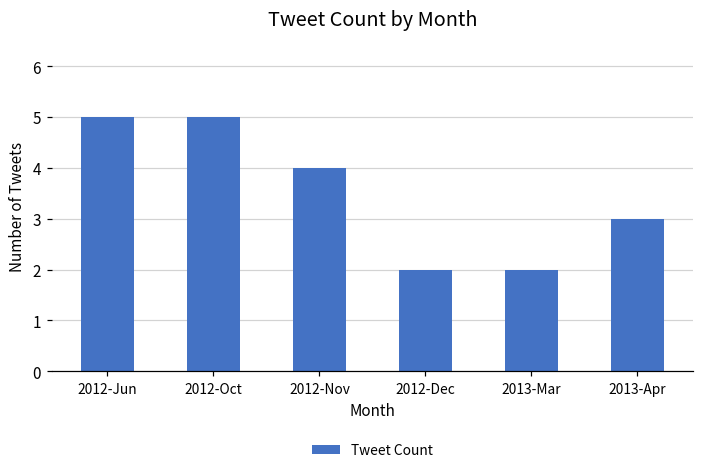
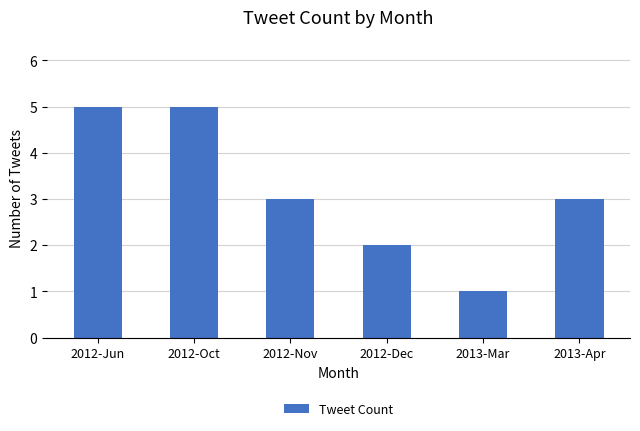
  {
    "2012-Jun": 5,
    "2012-Oct": 5,
-   "2012-Nov": 4,
+   "2012-Nov": 3,
    "2012-Dec": 2,
-   "2013-Mar": 2,
+   "2013-Mar": 1,
    "2013-Apr": 3
  }
